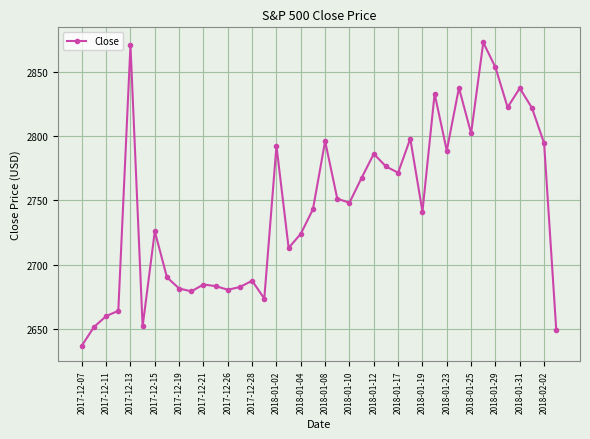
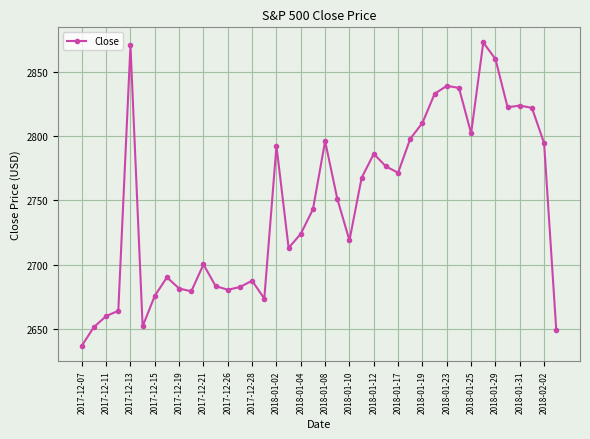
  {
    "2017-12-07": 2637,
    "2017-12-11": 2660,
    "2017-12-13": 2871,
-   "2017-12-15": 2726,
+   "2017-12-15": 2676,
    "2017-12-19": 2681,
-   "2017-12-21": 2685,
+   "2017-12-21": 2700,
    "2017-12-26": 2681,
    "2017-12-28": 2688,
    "2018-01-02": 2792,
    "2018-01-04": 2724,
    "2018-01-08": 2796,
-   "2018-01-10": 2748,
+   "2018-01-10": 2719,
    "2018-01-12": 2786,
    "2018-01-17": 2772,
-   "2018-01-19": 2741,
-   "2018-01-23": 2789,
+   "2018-01-19": 2810,
+   "2018-01-23": 2839,
    "2018-01-25": 2802,
-   "2018-01-29": 2854,
-   "2018-01-31": 2837,
+   "2018-01-29": 2860,
+   "2018-01-31": 2824,
    "2018-02-02": 2794
  }
